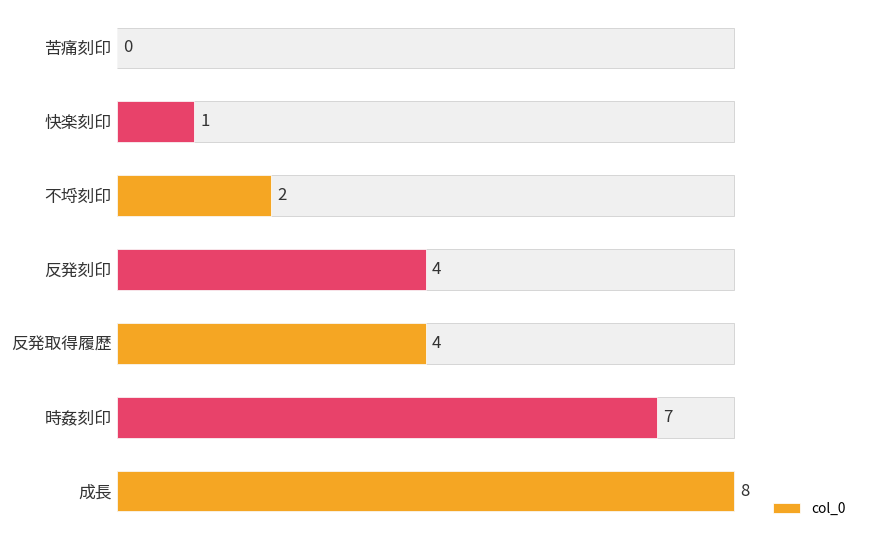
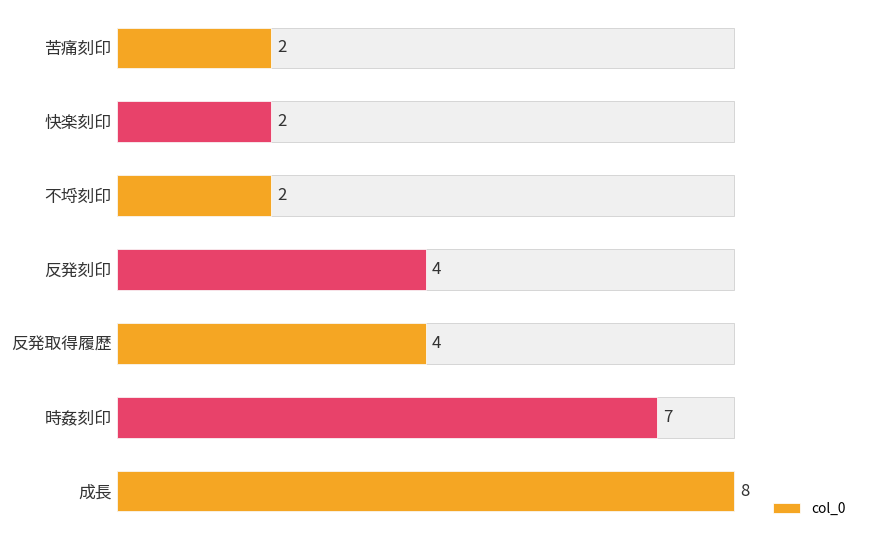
  {
    "col_0": {
-     "苦痛刻印": 0,
-     "快楽刻印": 1,
+     "苦痛刻印": 2,
+     "快楽刻印": 2,
      "成長": 8
    }
  }
